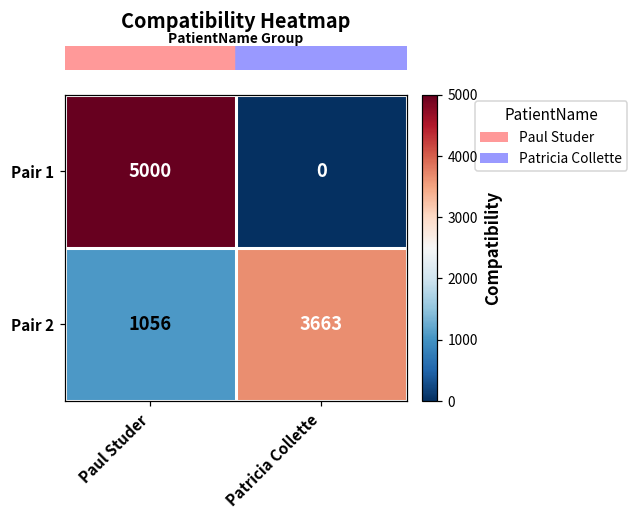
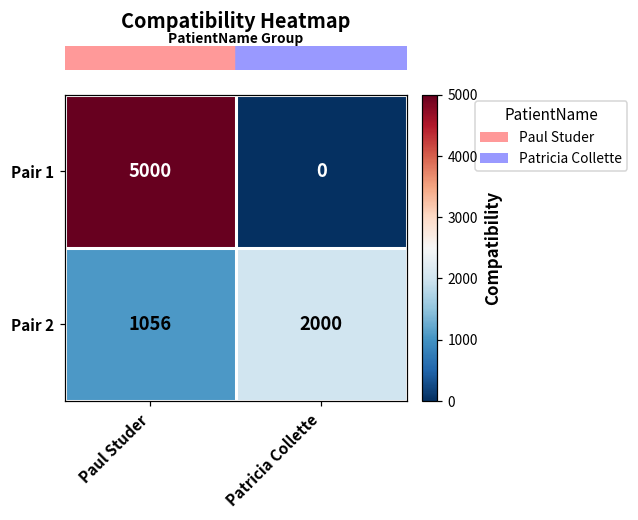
  {
    "Pair 1": {
      "Paul Studer": 5000,
      "Patricia Collette": 0
    },
    "Pair 2": {
      "Paul Studer": 1056,
-     "Patricia Collette": 3663
+     "Patricia Collette": 2000
    }
  }
